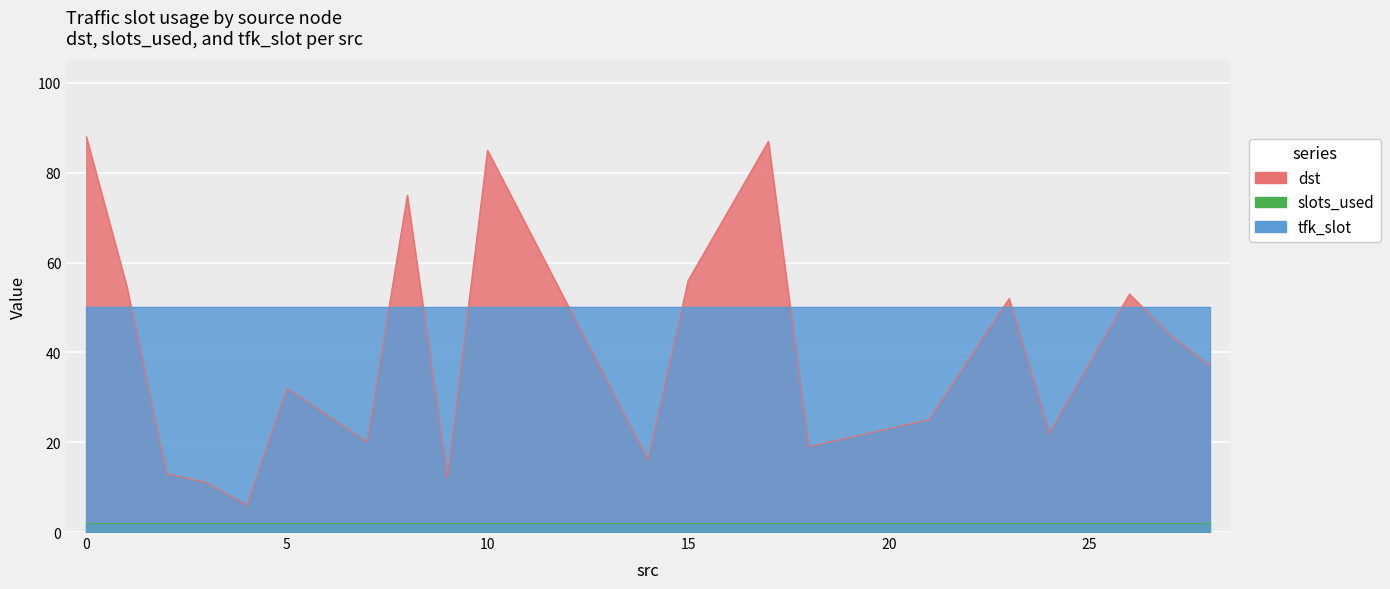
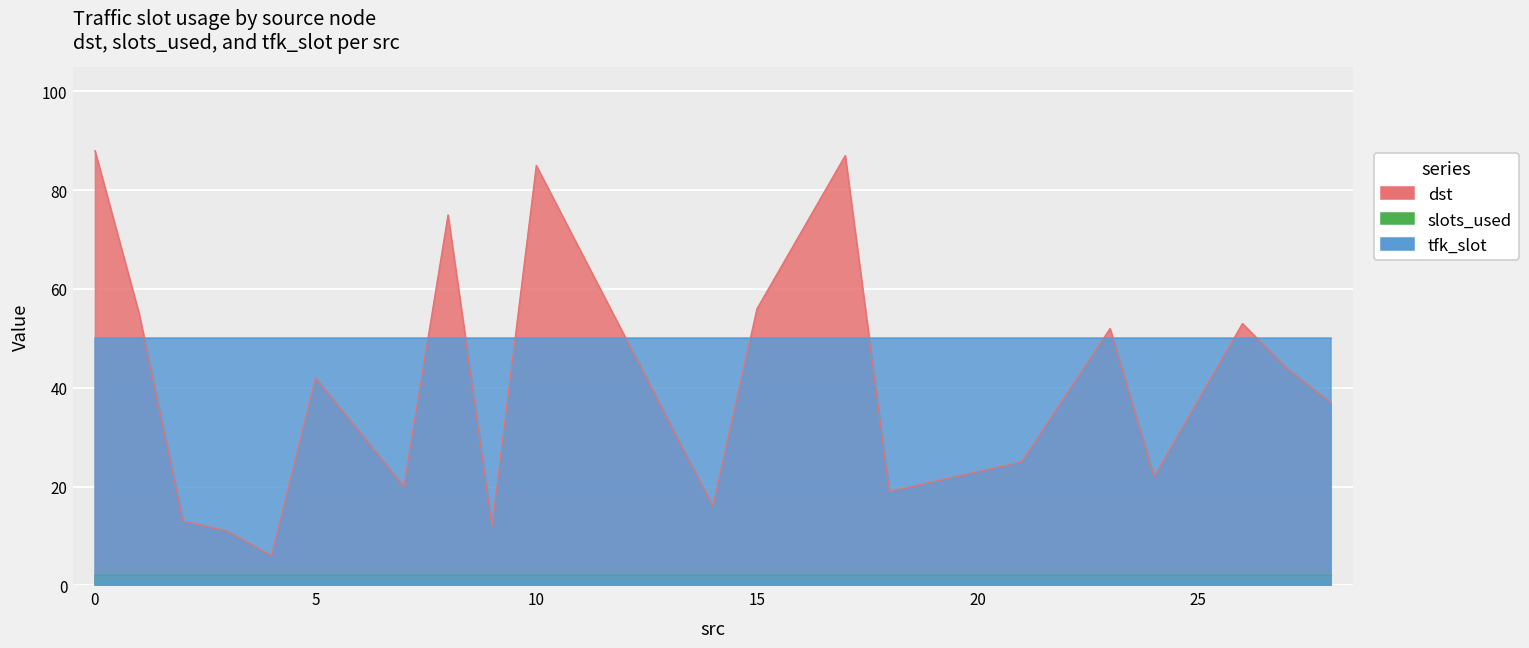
  {
    "dst": {
      "0": 88,
-     "5": 32,
+     "5": 42,
      "10": 85,
      "15": 56
    },
    "slots_used": {
      "0": 2,
      "5": 2,
      "10": 2,
      "15": 2
    },
    "tfk_slot": {
      "0": 50,
      "5": 50,
      "10": 50,
      "15": 50
    }
  }
